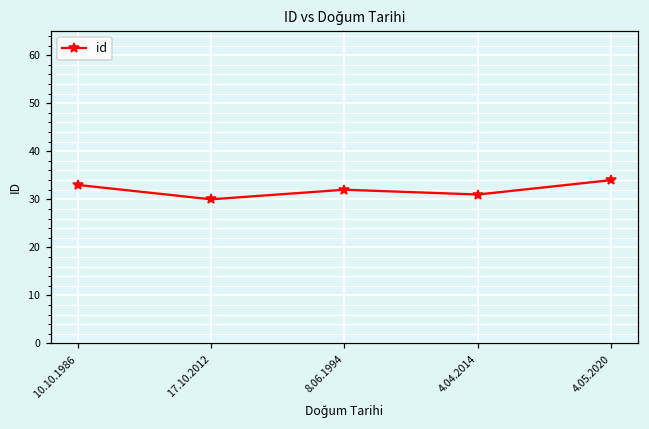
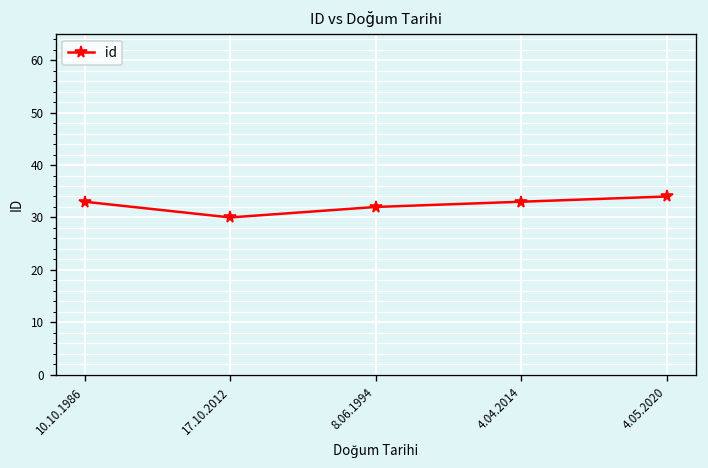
  {
    "10.10.1986": 33,
    "17.10.2012": 30,
    "8.06.1994": 32,
-   "4.04.2014": 31,
+   "4.04.2014": 33,
    "4.05.2020": 34
  }
